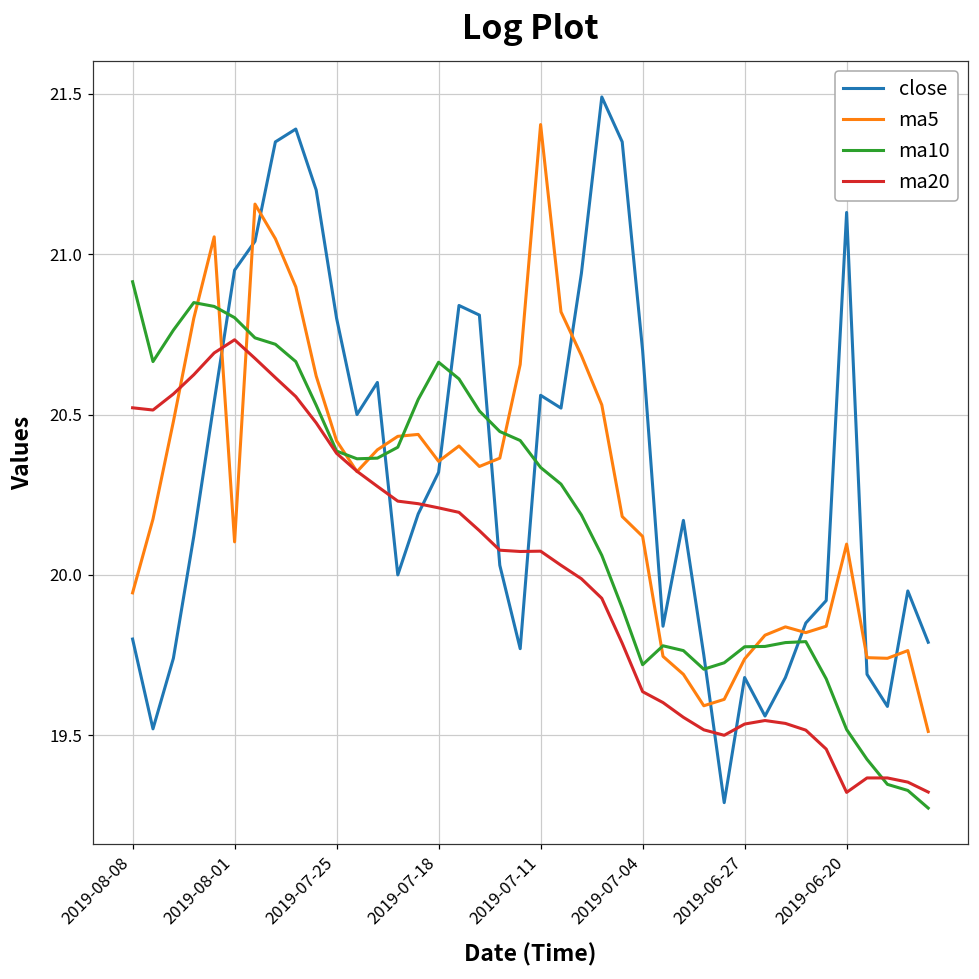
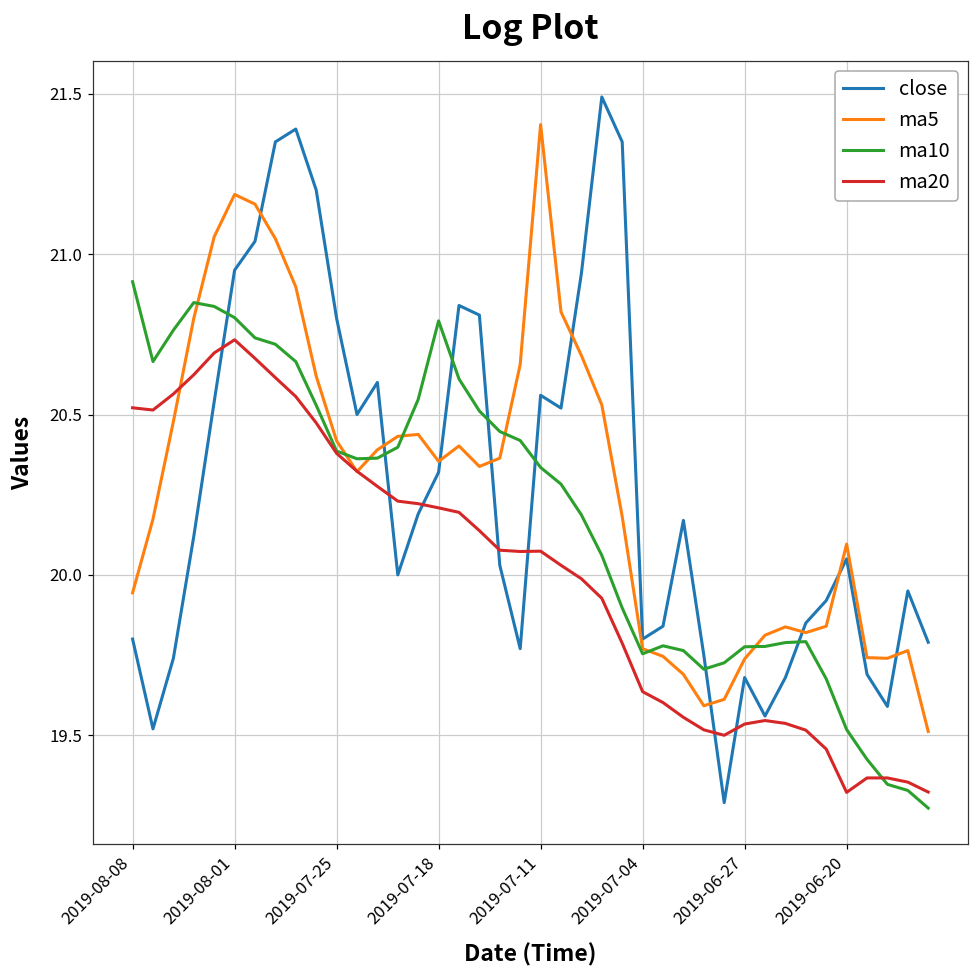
  {
    "close": {
      "2019-08-08": 19.80,
      "2019-08-01": 20.95,
      "2019-07-25": 20.80,
      "2019-07-18": 20.32,
      "2019-07-11": 20.56,
-     "2019-07-04": 20.7,
+     "2019-07-04": 19.8,
      "2019-06-27": 19.68,
-     "2019-06-20": 21.13
+     "2019-06-20": 20.05
    },
    "ma5": {
      "2019-08-08": 19.94,
-     "2019-08-01": 20.10,
+     "2019-08-01": 21.19,
      "2019-07-25": 20.42,
      "2019-07-18": 20.35,
      "2019-07-11": 21.40,
-     "2019-07-04": 20.12,
+     "2019-07-04": 19.77,
      "2019-06-27": 19.74,
      "2019-06-20": 20.10
    },
    "ma10": {
      "2019-08-08": 20.91,
      "2019-08-01": 20.80,
-     "2019-07-18": 20.66,
+     "2019-07-18": 20.79,
      "2019-07-11": 20.34,
-     "2019-07-04": 19.72,
+     "2019-07-04": 19.75,
      "2019-06-27": 19.78,
      "2019-06-20": 19.52
    },
    "ma20": {
      "2019-08-08": 20.52,
      "2019-08-01": 20.73,
      "2019-07-18": 20.21,
      "2019-07-11": 20.07,
      "2019-07-04": 19.64,
      "2019-06-27": 19.54,
      "2019-06-20": 19.32
    }
  }
